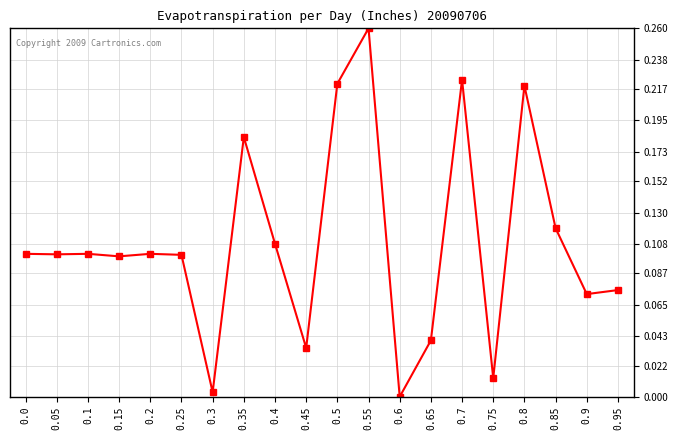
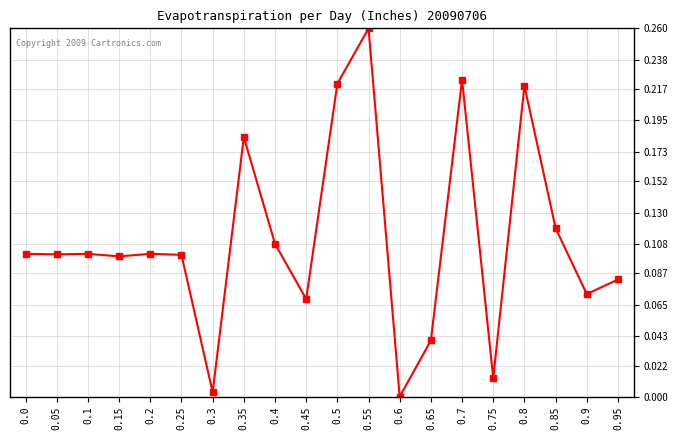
  {
    "0.0": 0.101,
    "0.05": 0.101,
    "0.1": 0.101,
    "0.15": 0.099,
    "0.2": 0.101,
    "0.25": 0.100,
    "0.3": 0.003,
    "0.35": 0.183,
    "0.4": 0.108,
-   "0.45": 0.034,
+   "0.45": 0.069,
    "0.5": 0.221,
    "0.55": 0.260,
    "0.6": 0.000,
    "0.65": 0.040,
    "0.7": 0.224,
    "0.75": 0.013,
    "0.8": 0.220,
    "0.85": 0.119,
    "0.9": 0.072,
-   "0.95": 0.075
+   "0.95": 0.083
  }
